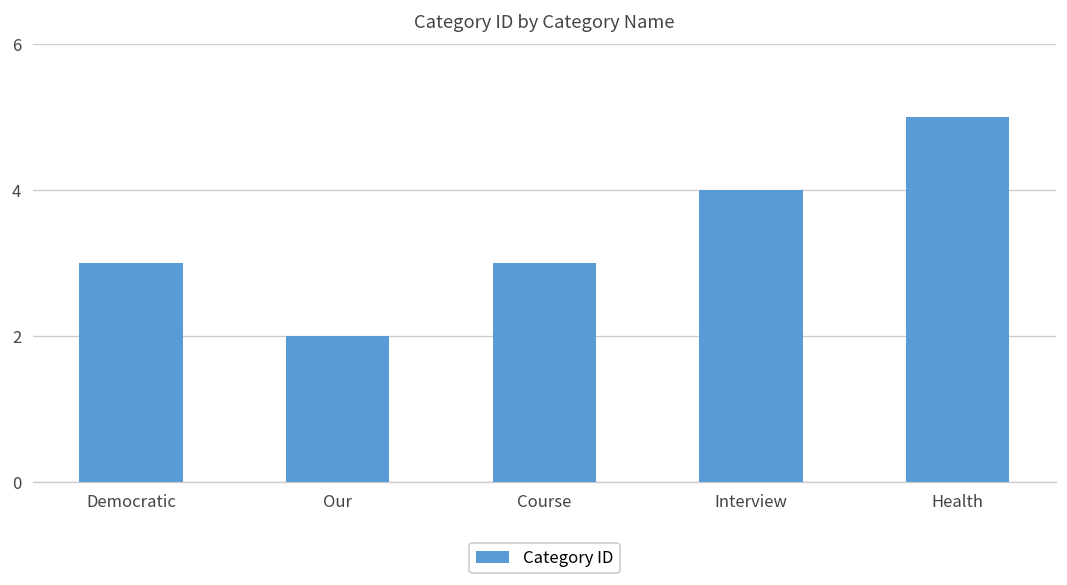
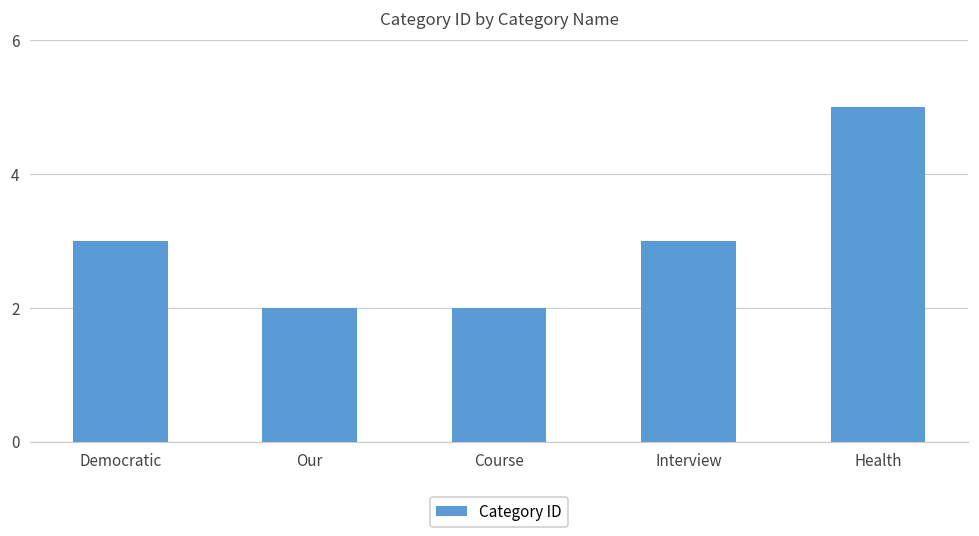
  {
    "Democratic": 3,
    "Our": 2,
-   "Course": 3,
-   "Interview": 4,
+   "Course": 2,
+   "Interview": 3,
    "Health": 5
  }
